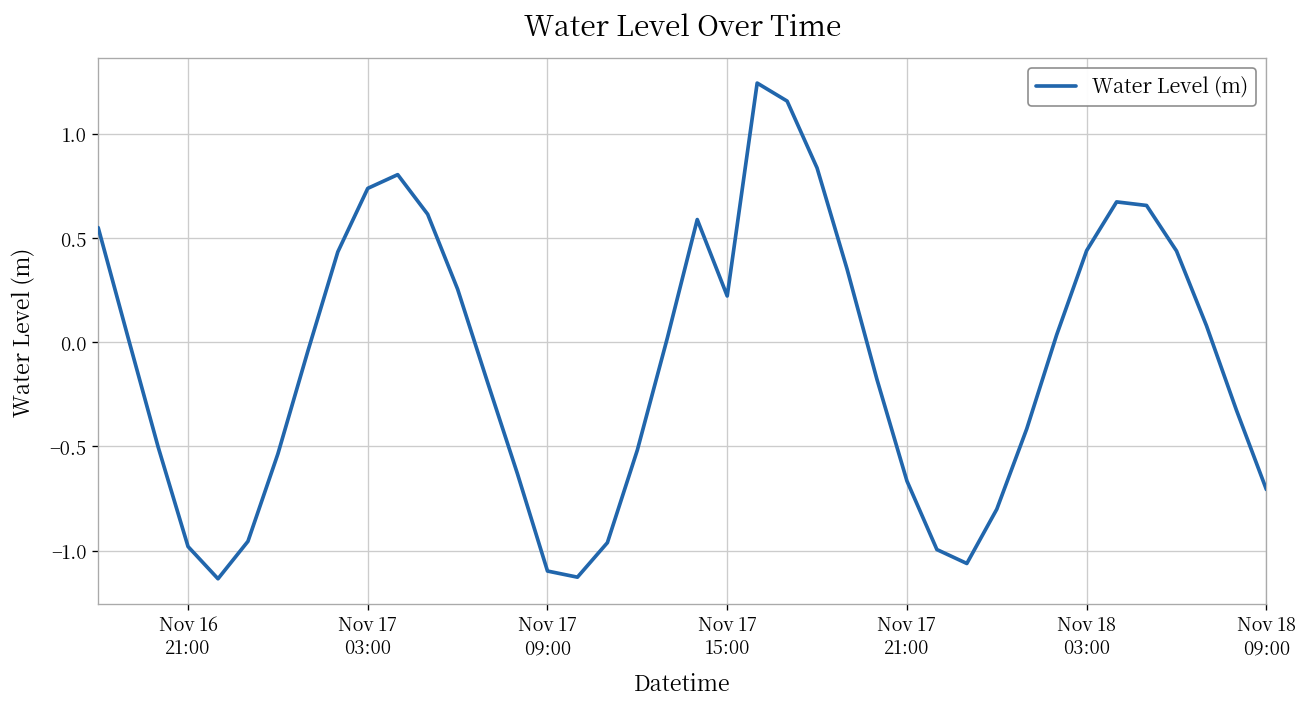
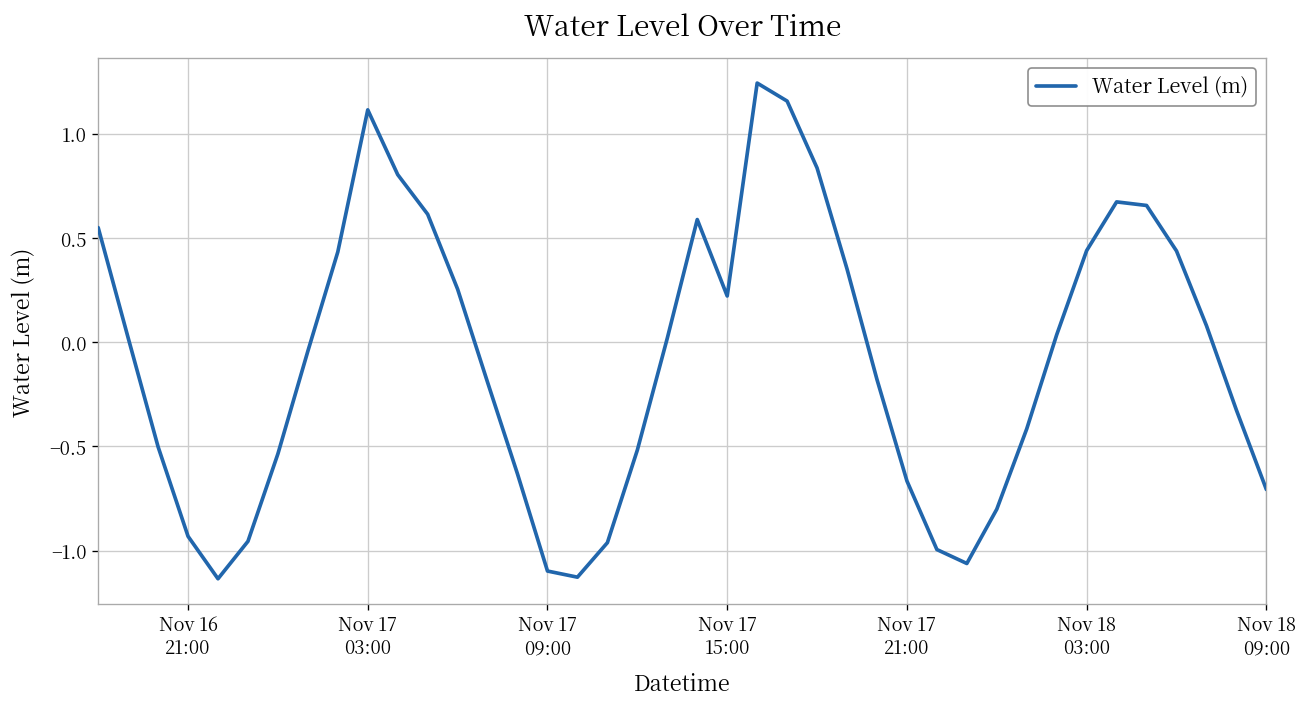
  {
-   "Nov 16 21:00": -0.98,
-   "Nov 17 03:00": 0.74,
+   "Nov 16 21:00": -0.93,
+   "Nov 17 03:00": 1.12,
    "Nov 17 09:00": -1.10,
    "Nov 17 15:00": 0.22,
    "Nov 17 21:00": -0.67,
    "Nov 18 03:00": 0.44,
    "Nov 18 09:00": -0.71
  }
